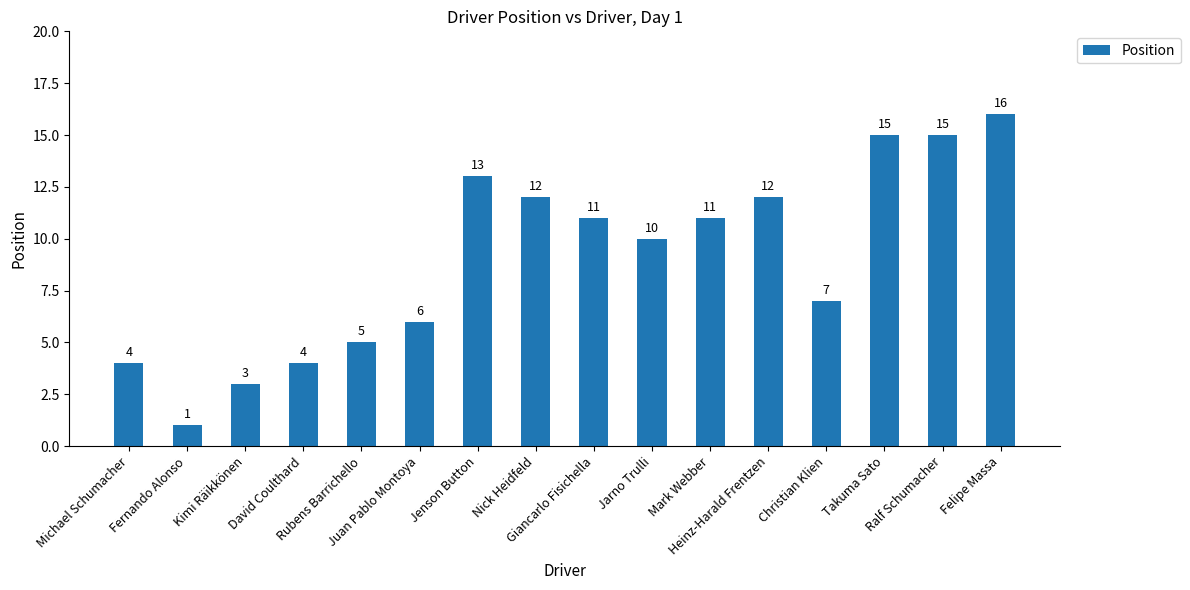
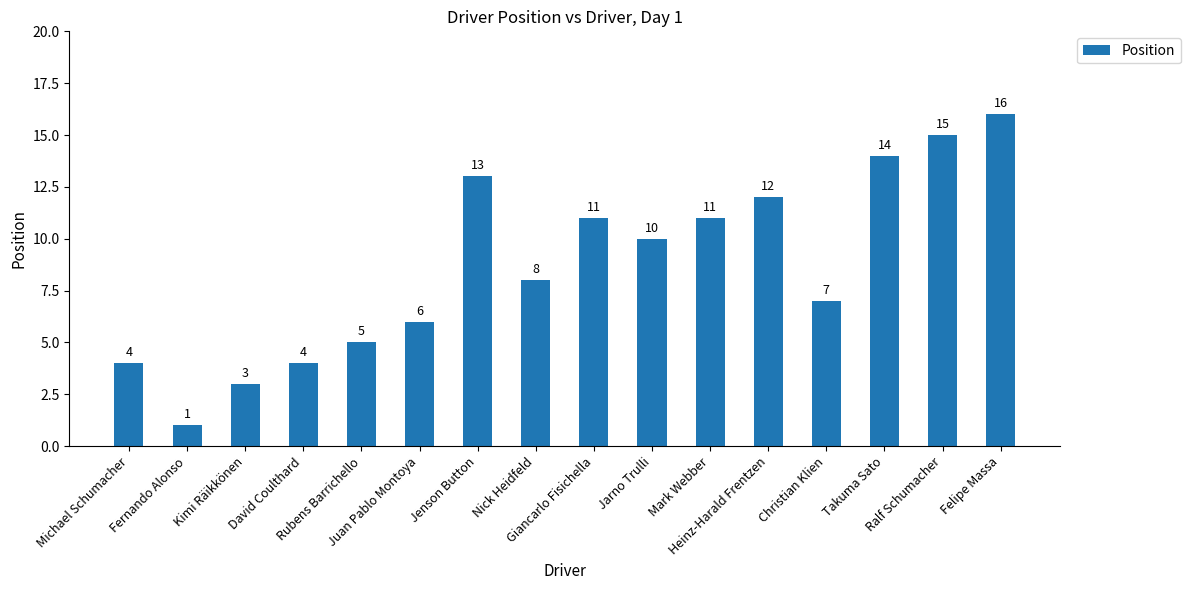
  {
    "Michael Schumacher": 4,
    "Fernando Alonso": 1,
    "Kimi Räikkönen": 3,
    "David Coulthard": 4,
    "Rubens Barrichello": 5,
    "Juan Pablo Montoya": 6,
    "Jenson Button": 13,
-   "Nick Heidfeld": 12,
+   "Nick Heidfeld": 8,
    "Giancarlo Fisichella": 11,
    "Jarno Trulli": 10,
    "Mark Webber": 11,
    "Heinz-Harald Frentzen": 12,
    "Christian Klien": 7,
-   "Takuma Sato": 15,
+   "Takuma Sato": 14,
    "Ralf Schumacher": 15,
    "Felipe Massa": 16
  }
